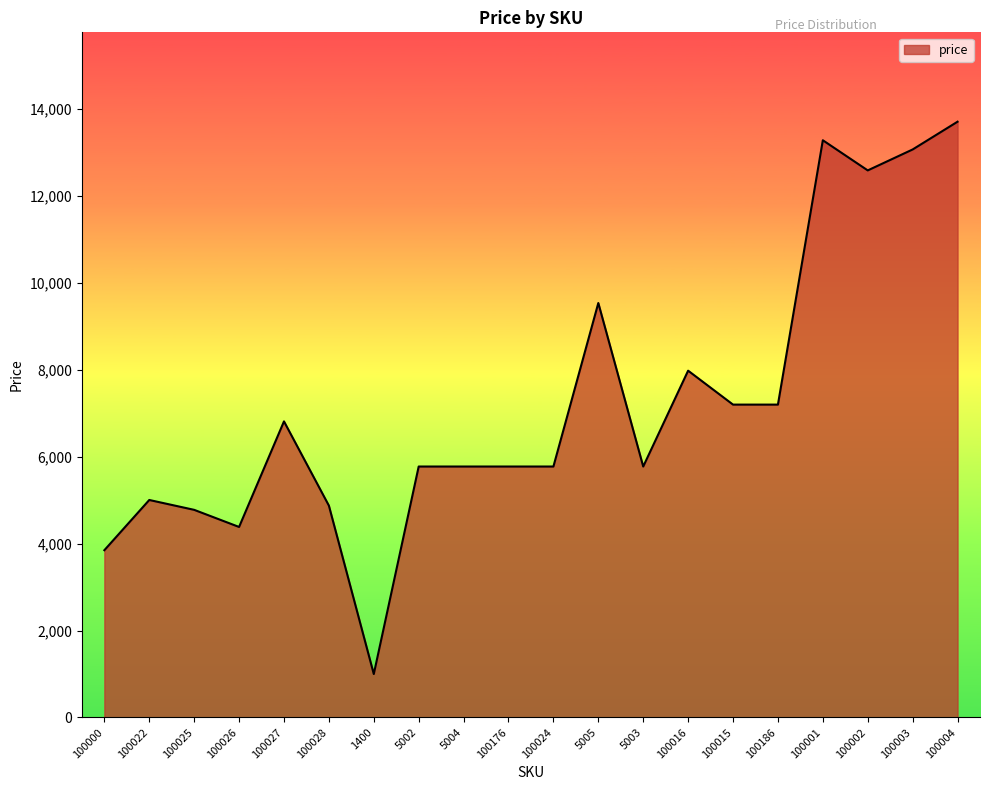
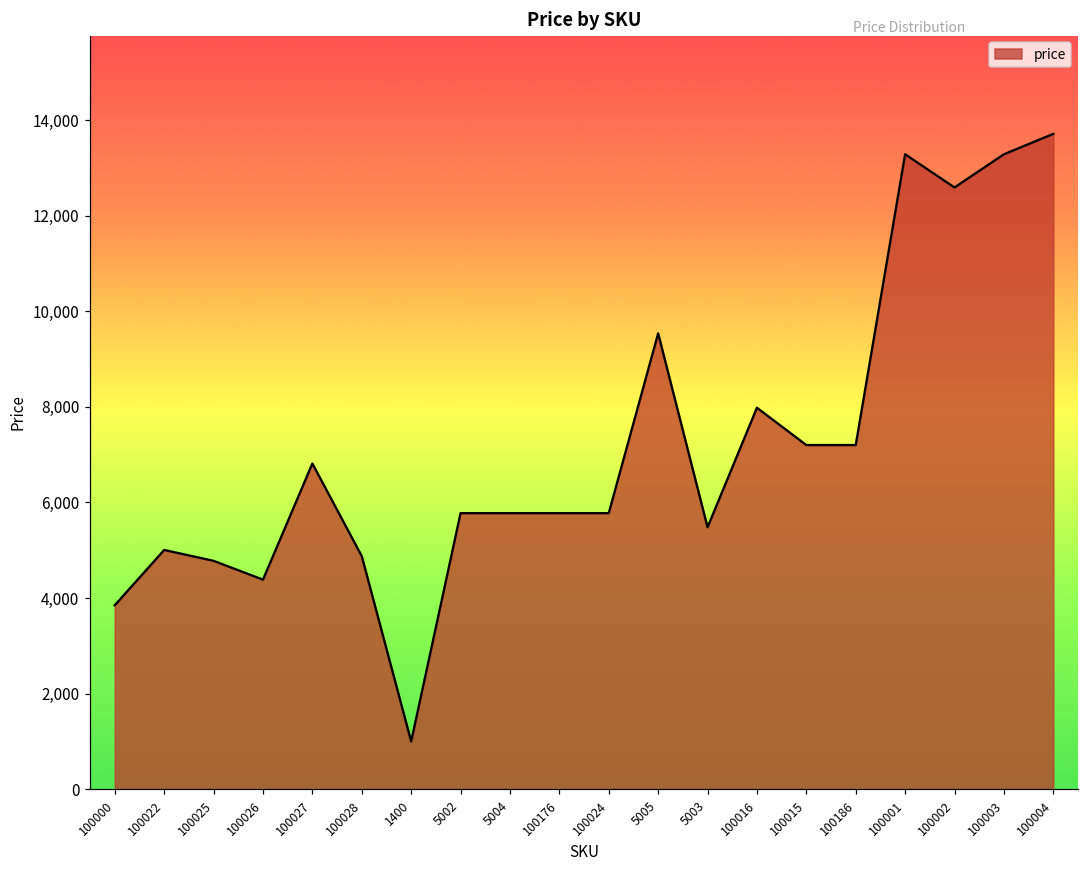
  {
    "100000": "3,900",
    "100022": "5,000",
    "100025": "4,800",
    "100026": "4,400",
    "100027": "6,800",
    "100028": "4,900",
    "1400": "1,000",
    "5002": "5,800",
    "5004": "5,800",
    "100176": "5,800",
    "100024": "5,800",
    "5005": "9,500",
-   "5003": "5,800",
+   "5003": "5,500",
    "100016": "8,000",
    "100015": "7,200",
    "100186": "7,200",
    "100001": "13,300",
    "100002": "12,600",
-   "100003": "13,100",
+   "100003": "13,300",
    "100004": "13,700"
  }
